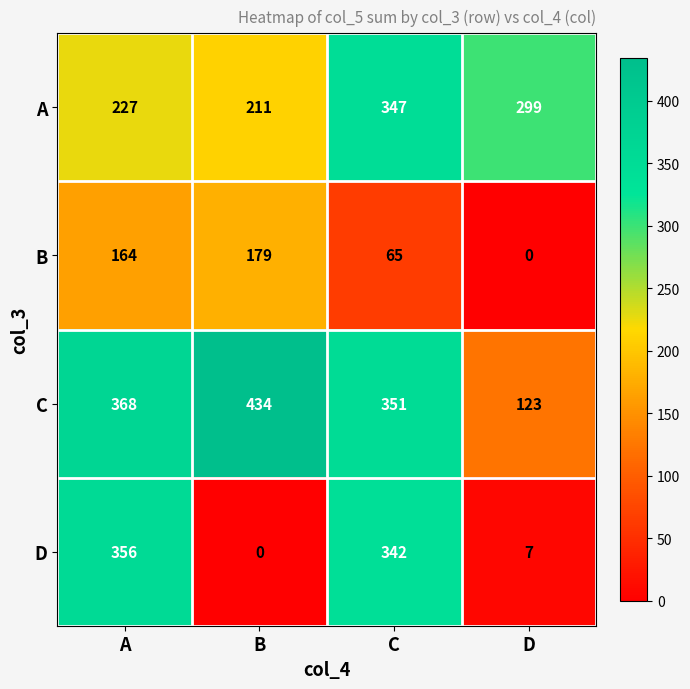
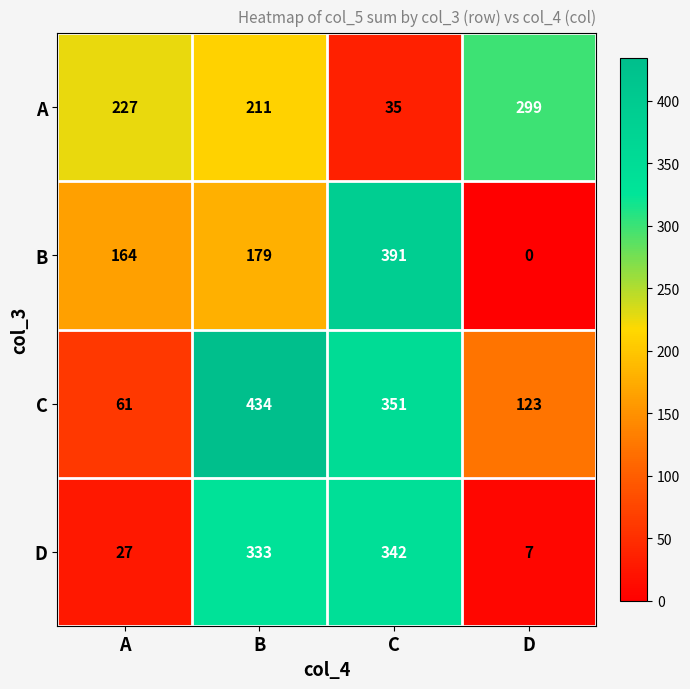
  {
    "A": {
      "A": 227,
      "B": 211,
-     "C": 347,
+     "C": 35,
      "D": 299
    },
    "B": {
      "A": 164,
      "B": 179,
-     "C": 65,
+     "C": 391,
      "D": 0
    },
    "C": {
-     "A": 368,
+     "A": 61,
      "B": 434,
      "C": 351,
      "D": 123
    },
    "D": {
-     "A": 356,
-     "B": 0,
+     "A": 27,
+     "B": 333,
      "C": 342,
      "D": 7
    }
  }
